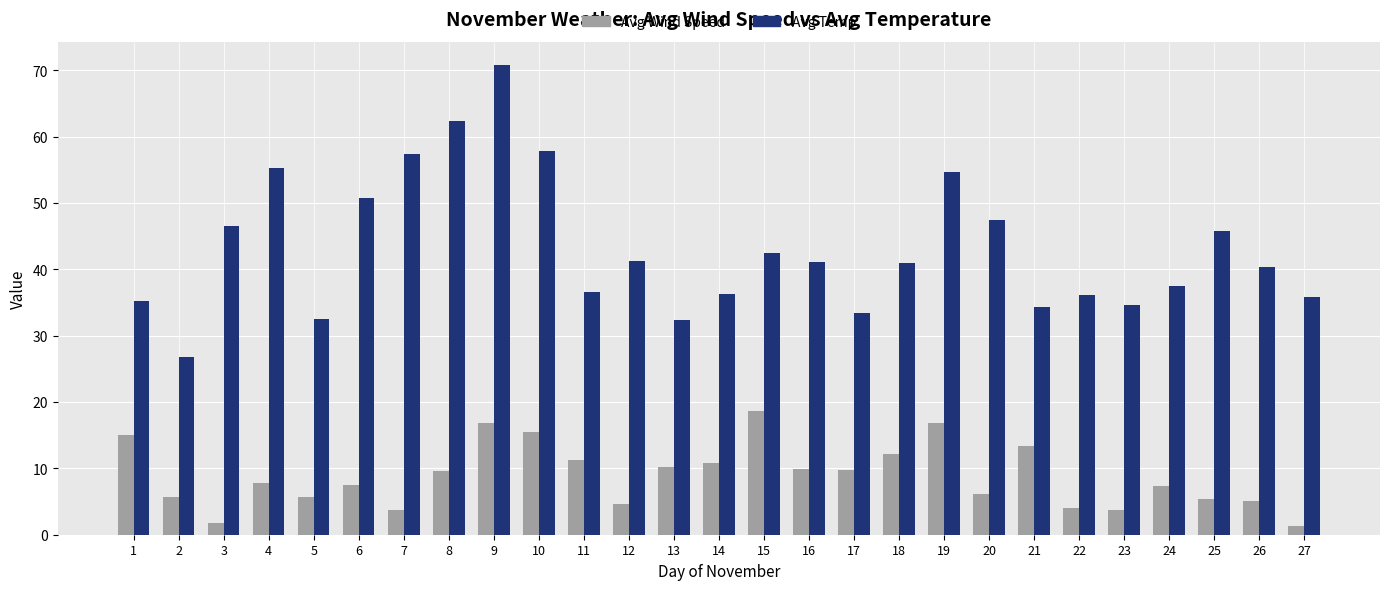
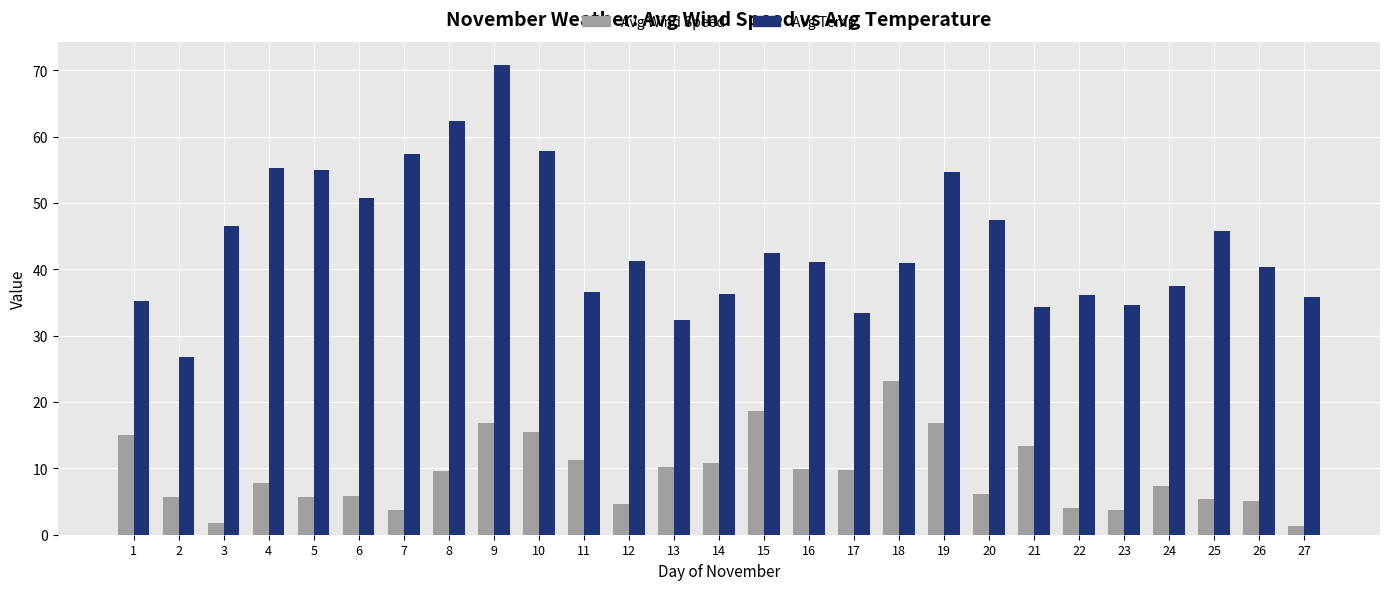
  {
    "Avg Wind Speed": {
      "1": 15,
      "2": 6,
      "3": 2,
      "4": 8,
      "5": 6,
-     "6": 8,
+     "6": 6,
      "7": 4,
      "8": 10,
      "9": 17,
      "10": 16,
      "11": 11,
      "12": 5,
      "13": 10,
      "14": 11,
      "15": 19,
      "16": 10,
      "17": 10,
-     "18": 12,
+     "18": 23,
      "19": 17,
      "20": 6,
      "21": 13,
      "22": 4,
      "23": 4,
      "24": 7,
      "25": 5,
      "26": 5,
      "27": 1
    },
    "Avg Temp": {
      "1": 35,
      "2": 27,
      "3": 47,
      "4": 55,
-     "5": 33,
+     "5": 55,
      "6": 51,
      "7": 57,
      "8": 62,
      "9": 71,
      "10": 58,
      "11": 37,
      "12": 41,
      "13": 32,
      "14": 36,
      "15": 43,
      "16": 41,
      "17": 33,
      "18": 41,
      "19": 55,
      "20": 48,
      "21": 34,
      "22": 36,
      "23": 35,
      "24": 38,
      "25": 46,
      "26": 40,
      "27": 36
    }
  }
